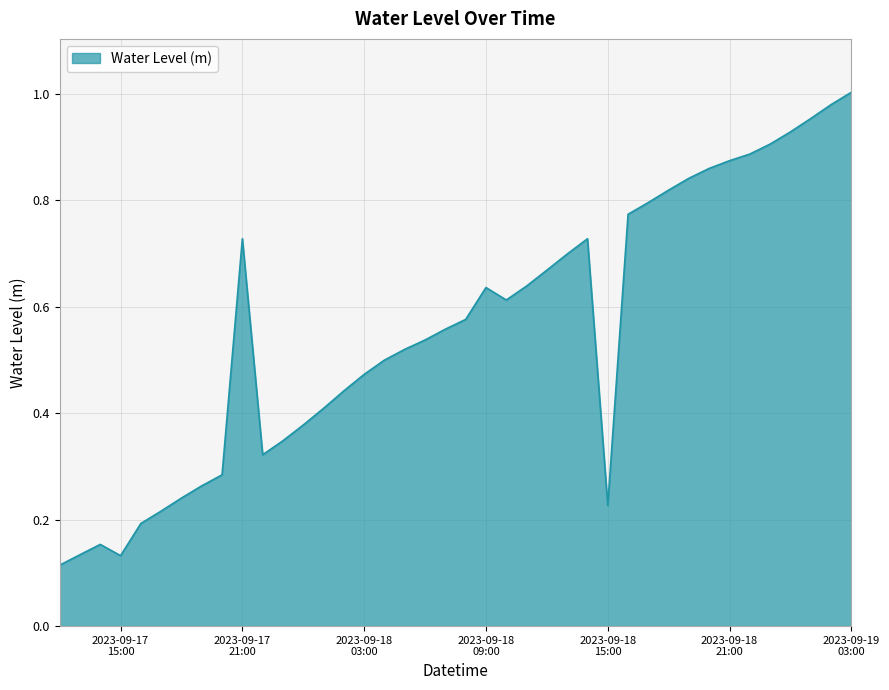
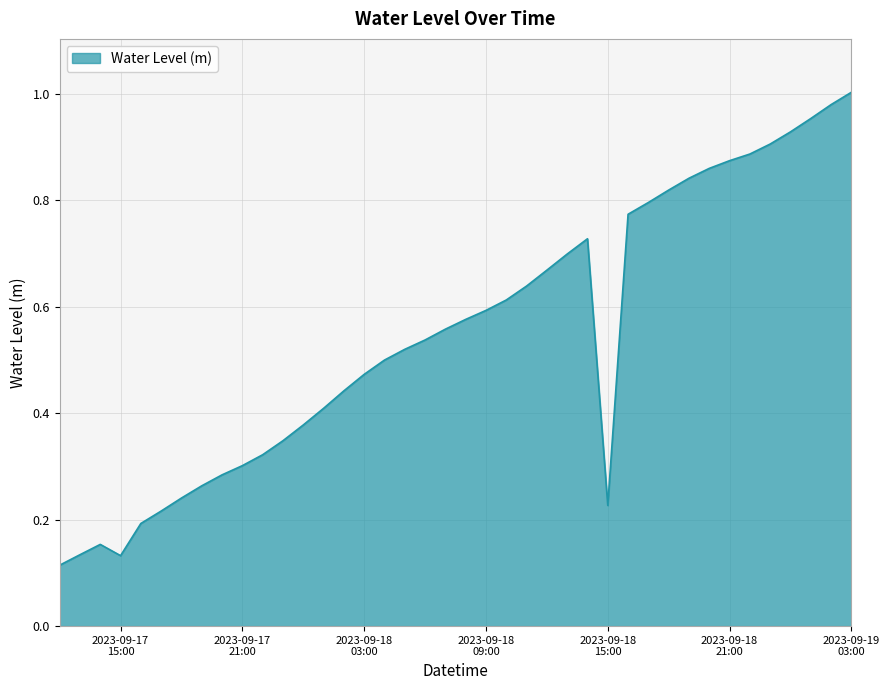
  {
    "2023-09-17 15:00": 0.13,
-   "2023-09-17 21:00": 0.73,
+   "2023-09-17 21:00": 0.30,
    "2023-09-18 03:00": 0.47,
-   "2023-09-18 09:00": 0.64,
+   "2023-09-18 09:00": 0.59,
    "2023-09-18 15:00": 0.23,
    "2023-09-18 21:00": 0.87,
    "2023-09-19 03:00": 1.00
  }
